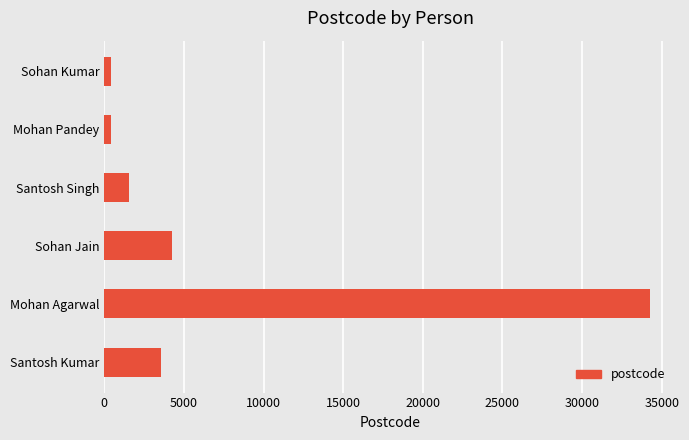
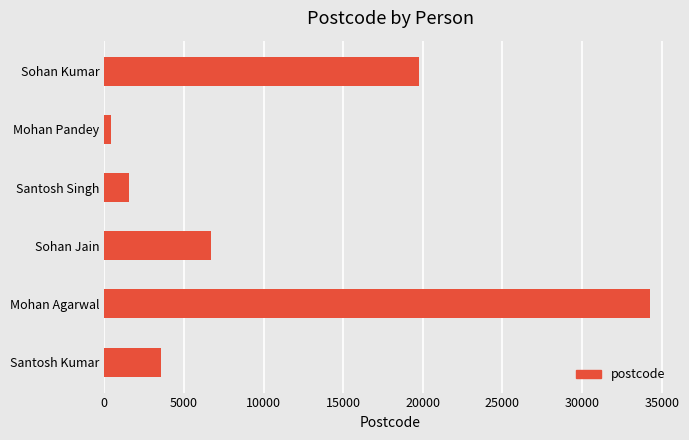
  {
-   "Sohan Kumar": 400,
+   "Sohan Kumar": 19800,
    "Mohan Pandey": 400,
    "Santosh Singh": 1500,
-   "Sohan Jain": 4200,
+   "Sohan Jain": 6700,
    "Mohan Agarwal": 34200,
    "Santosh Kumar": 3600
  }
